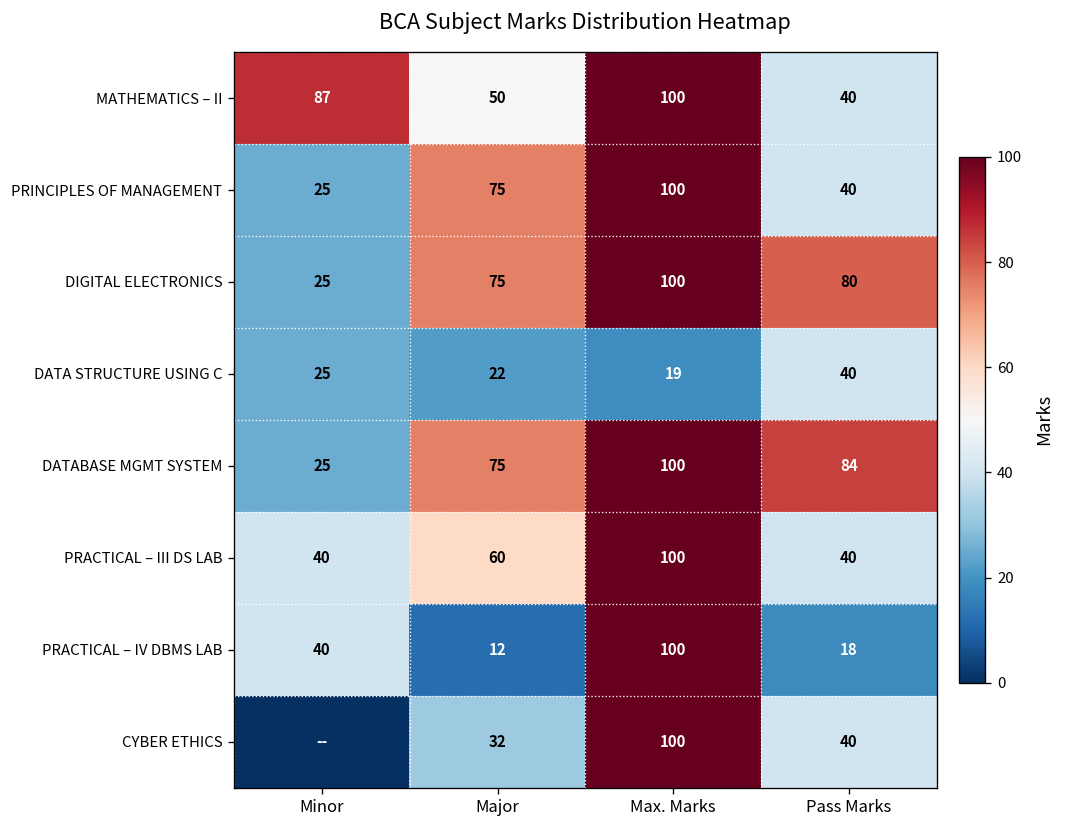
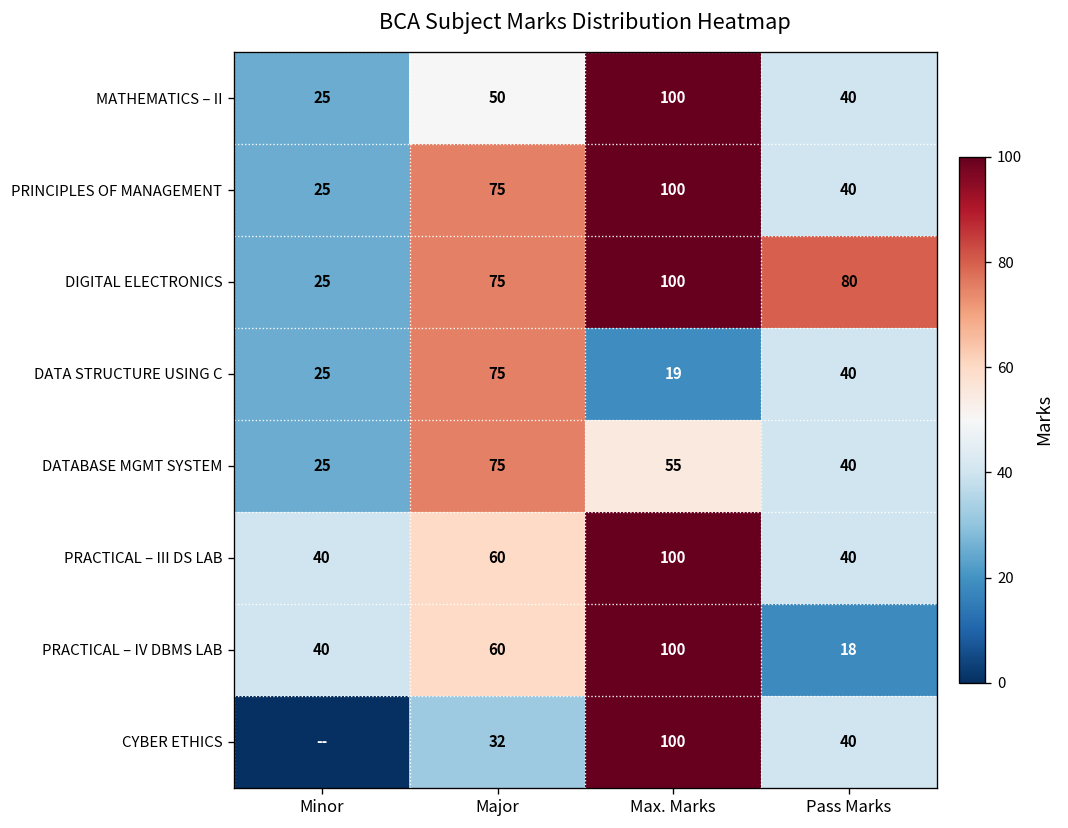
  {
    "MATHEMATICS – II": {
-     "Minor": 87,
+     "Minor": 25,
      "Major": 50,
      "Max. Marks": 100,
      "Pass Marks": 40
    },
    "PRINCIPLES OF MANAGEMENT": {
      "Minor": 25,
      "Major": 75,
      "Max. Marks": 100,
      "Pass Marks": 40
    },
    "DIGITAL ELECTRONICS": {
      "Minor": 25,
      "Major": 75,
      "Max. Marks": 100,
      "Pass Marks": 80
    },
    "DATA STRUCTURE USING C": {
      "Minor": 25,
-     "Major": 22,
+     "Major": 75,
      "Max. Marks": 19,
      "Pass Marks": 40
    },
    "DATABASE MGMT SYSTEM": {
      "Minor": 25,
      "Major": 75,
-     "Max. Marks": 100,
-     "Pass Marks": 84
+     "Max. Marks": 55,
+     "Pass Marks": 40
    },
    "PRACTICAL – III DS LAB": {
      "Minor": 40,
      "Major": 60,
      "Max. Marks": 100,
      "Pass Marks": 40
    },
    "PRACTICAL – IV DBMS LAB": {
      "Minor": 40,
-     "Major": 12,
+     "Major": 60,
      "Max. Marks": 100,
      "Pass Marks": 18
    },
    "CYBER ETHICS": {
      "Major": 32,
      "Max. Marks": 100,
      "Pass Marks": 40
    }
  }
